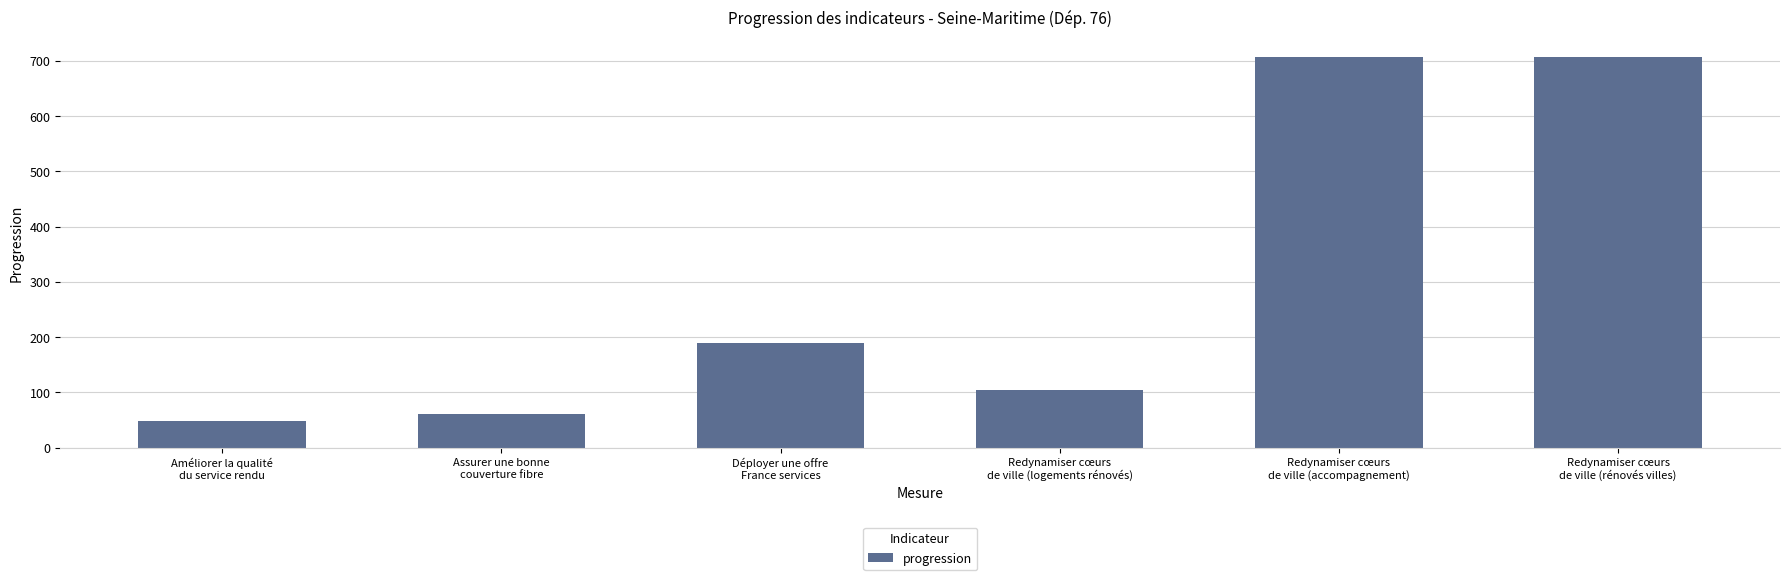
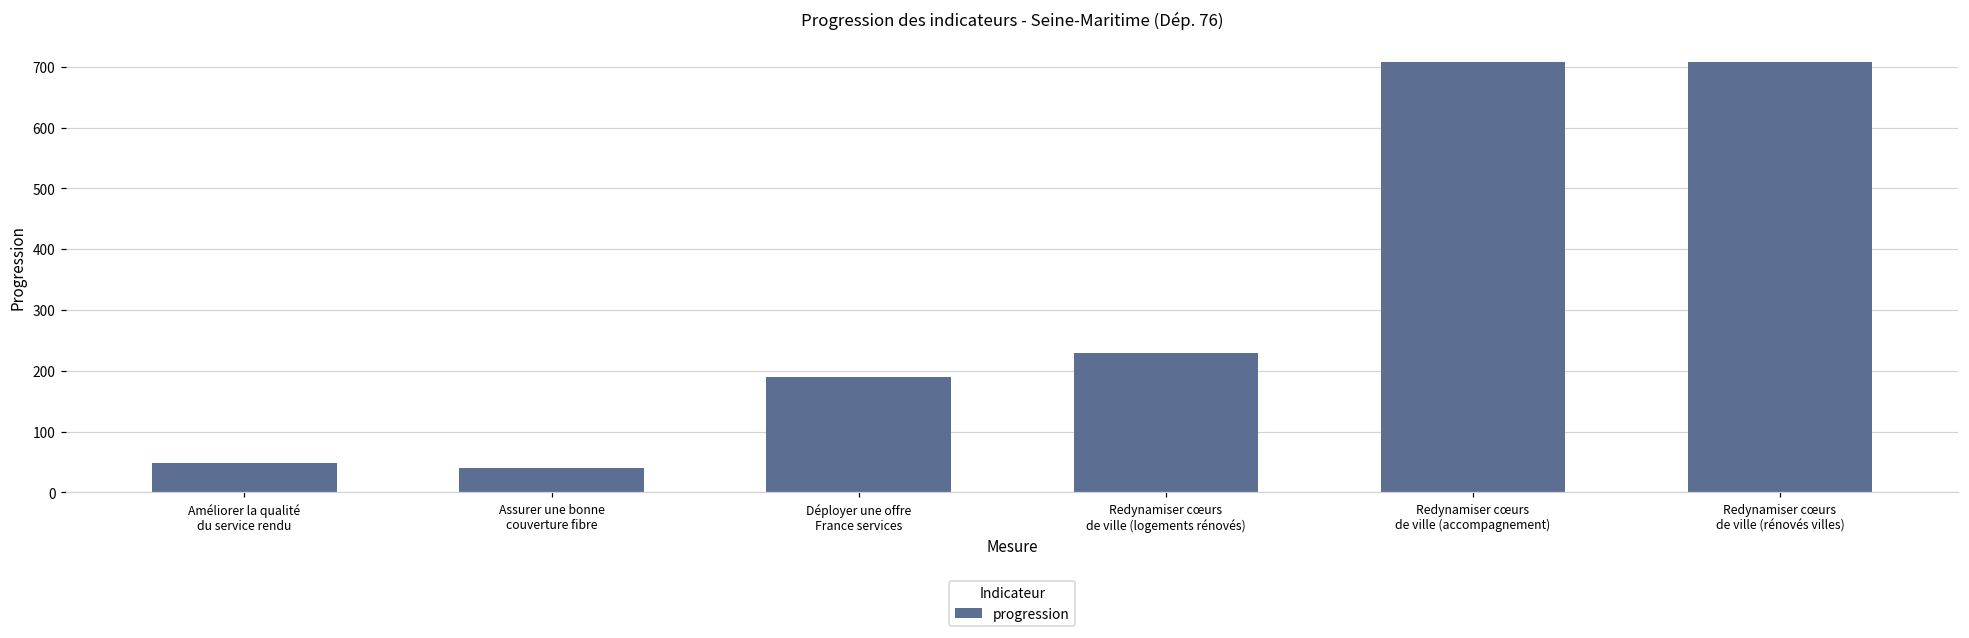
  {
    "Améliorer la qualité du service rendu": 50,
-   "Assurer une bonne couverture fibre": 60,
+   "Assurer une bonne couverture fibre": 40,
    "Déployer une offre France services": 190,
-   "Redynamiser cœurs de ville (logements rénovés)": 100,
+   "Redynamiser cœurs de ville (logements rénovés)": 230,
    "Redynamiser cœurs de ville (accompagnement)": 710,
    "Redynamiser cœurs de ville (rénovés villes)": 710
  }
